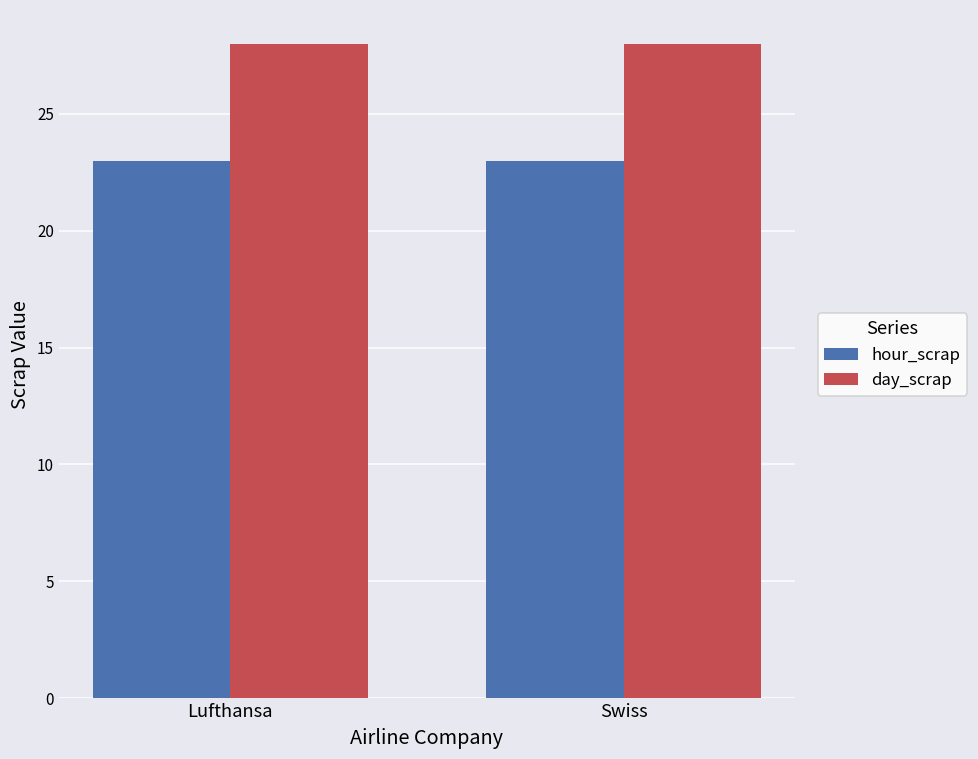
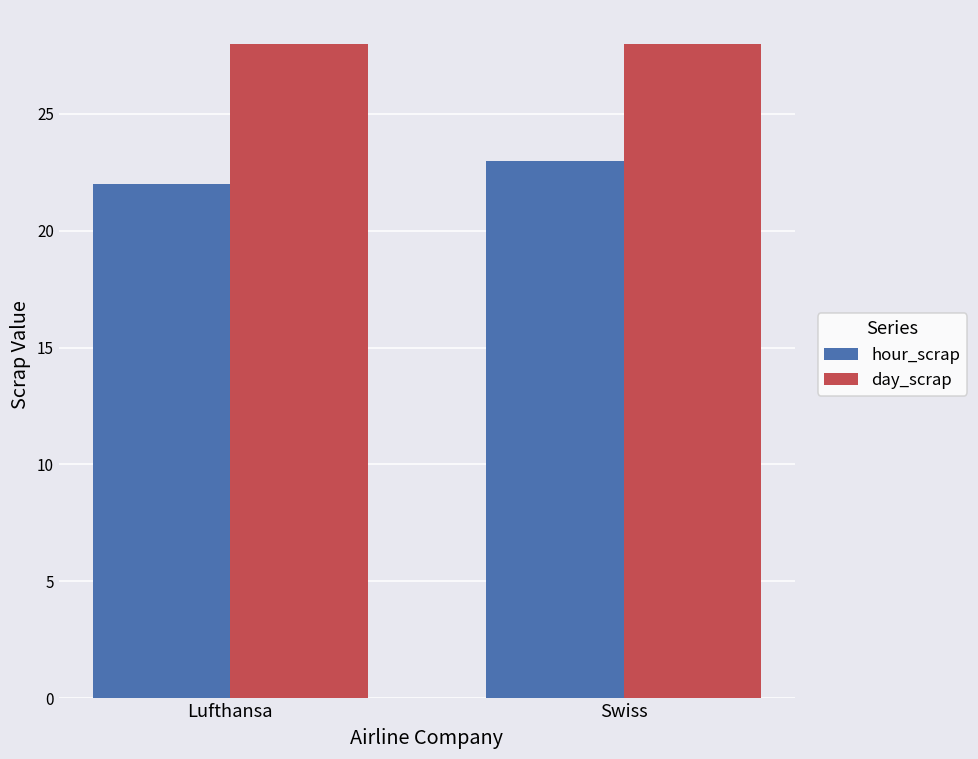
  {
    "hour_scrap": {
-     "Lufthansa": 23,
+     "Lufthansa": 22,
      "Swiss": 23
    },
    "day_scrap": {
      "Lufthansa": 28,
      "Swiss": 28
    }
  }
